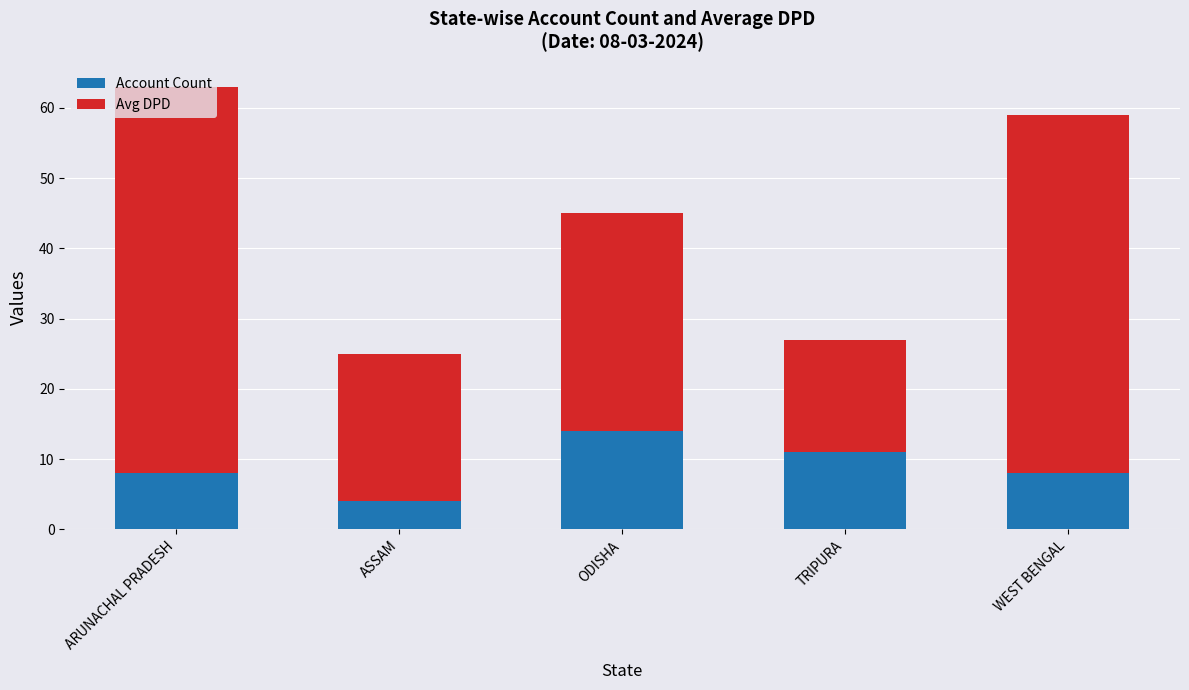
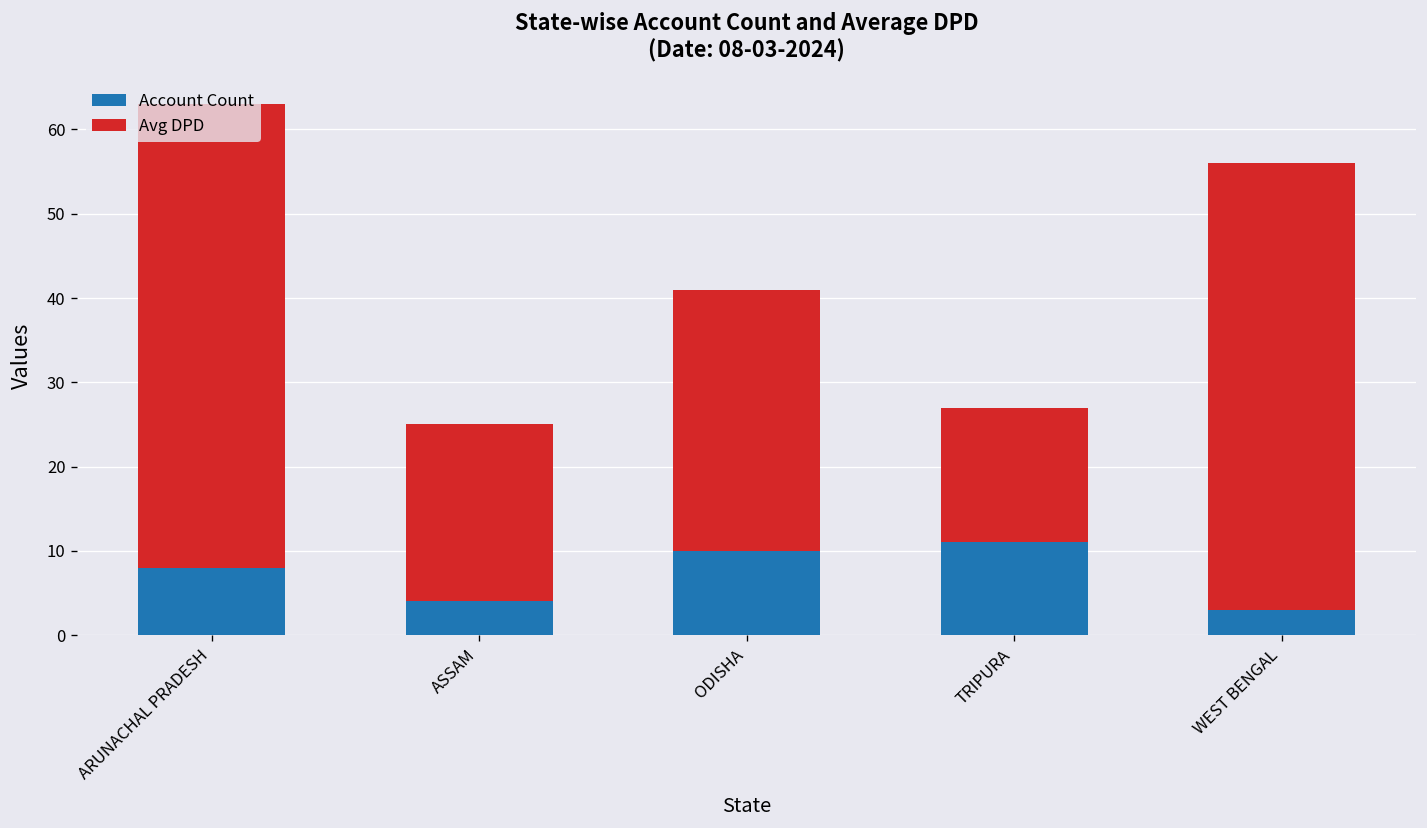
  {
    "Account Count": {
      "ARUNACHAL PRADESH": 8,
      "ASSAM": 4,
-     "ODISHA": 14,
+     "ODISHA": 10,
      "TRIPURA": 11,
-     "WEST BENGAL": 8
+     "WEST BENGAL": 3
    },
    "Avg DPD": {
      "ASSAM": 21,
      "ODISHA": 31,
      "TRIPURA": 16,
-     "WEST BENGAL": 51
+     "WEST BENGAL": 53
    }
  }
